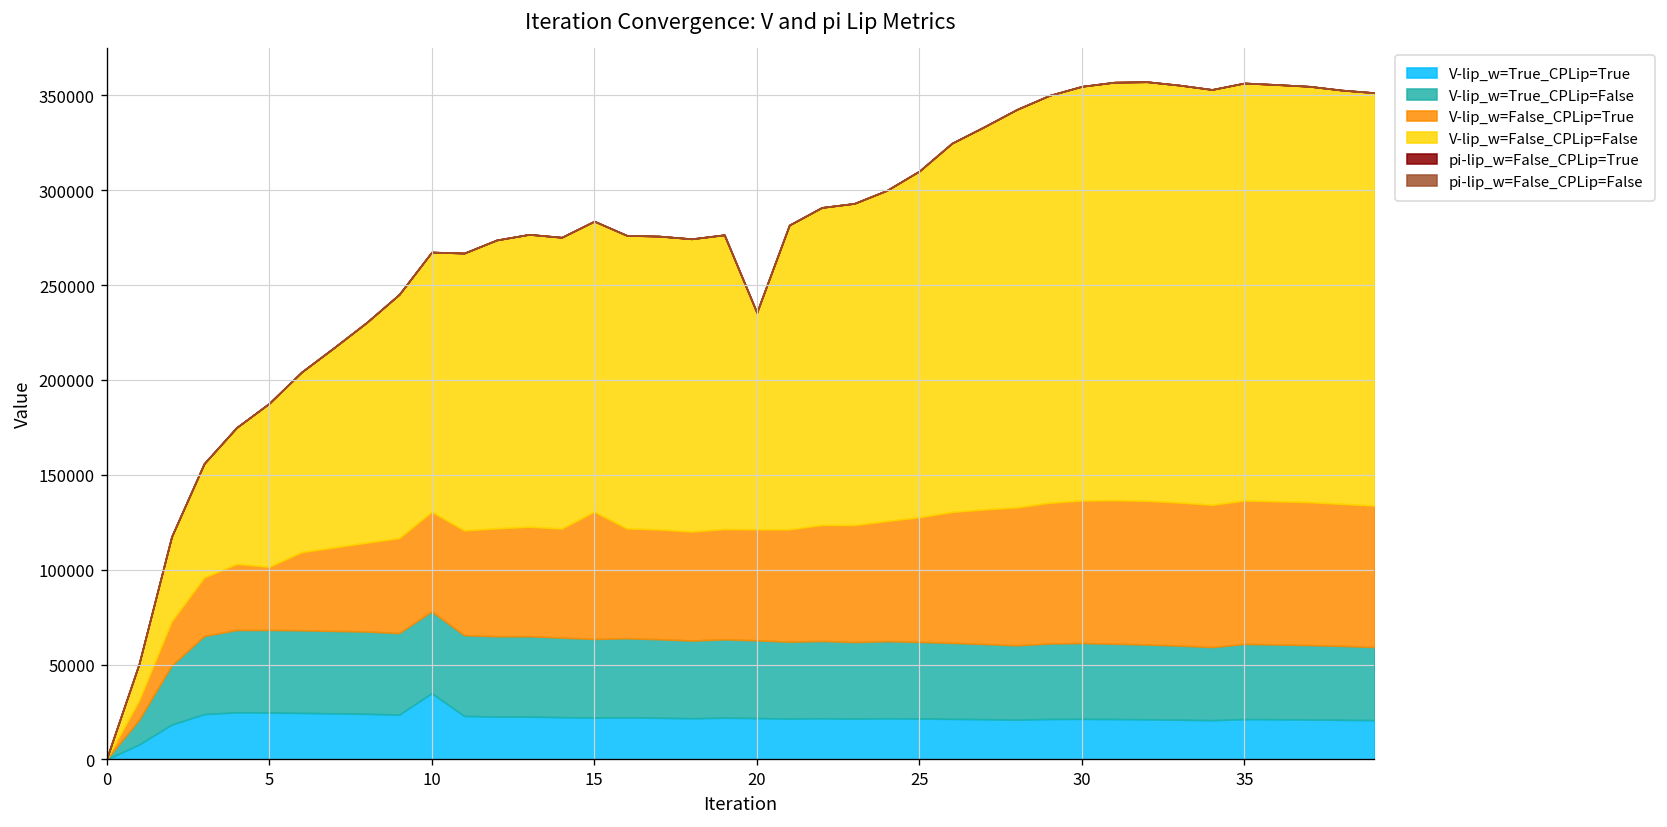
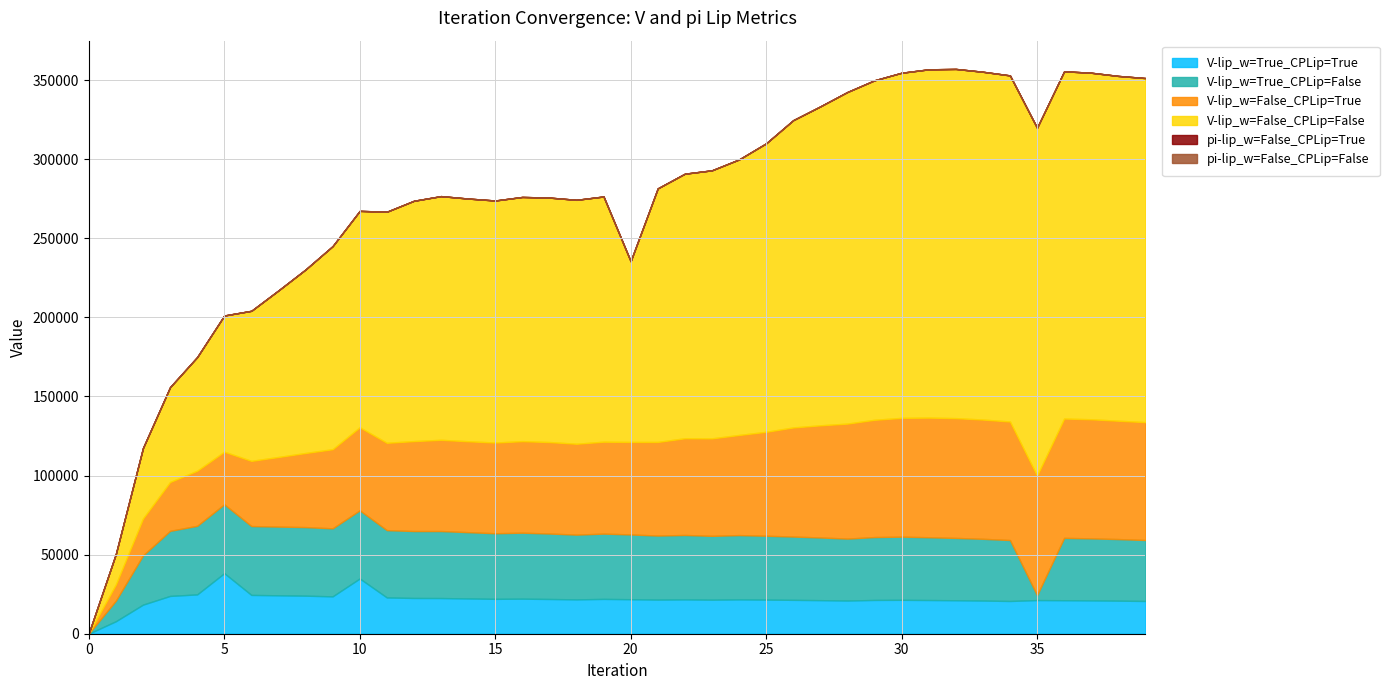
  {
    "V-lip_w=True_CPLip=True": {
-     "5": 25000,
+     "5": 38000,
      "10": 35000,
      "15": 22000,
      "20": 22000,
      "25": 22000,
      "30": 21000,
      "35": 21000
    },
    "V-lip_w=True_CPLip=False": {
      "5": 44000,
      "10": 43000,
      "15": 41000,
      "20": 41000,
      "25": 40000,
      "30": 40000,
-     "35": 40000
+     "35": 3000
    },
    "V-lip_w=False_CPLip=True": {
      "5": 33000,
      "10": 53000,
-     "15": 67000,
+     "15": 57000,
      "20": 58000,
      "25": 66000,
      "30": 75000,
      "35": 76000
    }
  }
